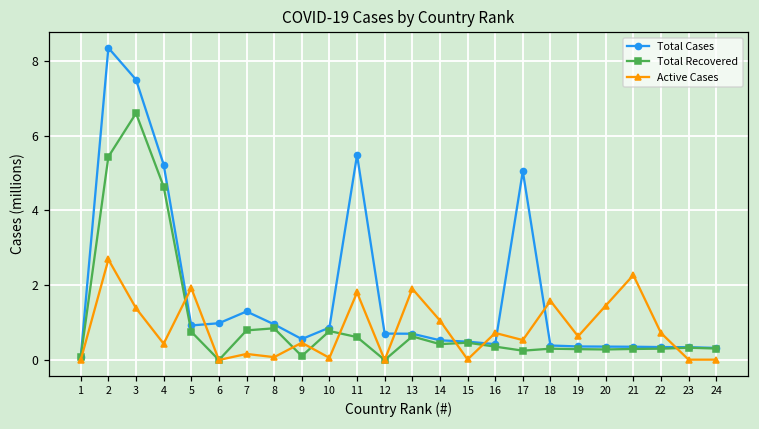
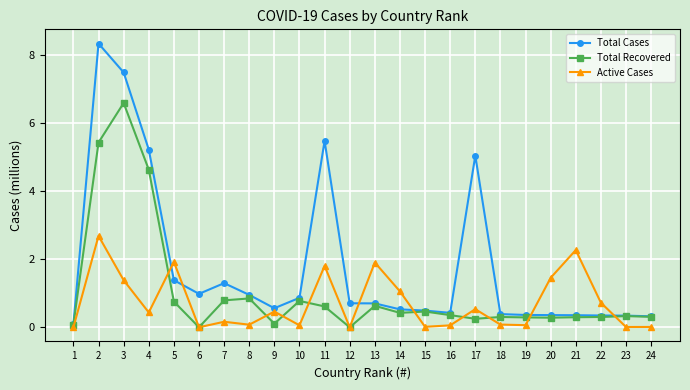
  {
    "Total Cases": {
      "2": 8.3,
      "3": 7.5,
      "4": 5.2,
-     "5": 0.9,
+     "5": 1.4,
      "6": 1.0,
      "7": 1.3,
      "8": 1.0,
      "9": 0.6,
      "10": 0.9,
      "11": 5.5,
      "12": 0.7,
      "14": 0.5,
      "17": 5.0,
      "18": 0.4,
      "20": 0.4
    },
    "Total Recovered": {
      "2": 5.4,
      "3": 6.6,
      "4": 4.6,
      "5": 0.8,
      "7": 0.8,
      "8": 0.8,
      "9": 0.1,
      "10": 0.8,
      "11": 0.6,
      "14": 0.4,
      "17": 0.2,
      "18": 0.3,
      "20": 0.3
    },
    "Active Cases": {
      "1": 0.0,
      "2": 2.7,
      "3": 1.4,
      "4": 0.4,
      "5": 1.9,
      "7": 0.2,
      "8": 0.1,
      "9": 0.5,
      "10": 0.1,
      "11": 1.8,
      "13": 1.9,
      "14": 1.1,
      "15": 0.0,
-     "16": 0.7,
+     "16": 0.1,
      "17": 0.5,
-     "18": 1.6,
-     "19": 0.6,
+     "18": 0.1,
+     "19": 0.1,
      "20": 1.5,
      "21": 2.3,
      "22": 0.7,
      "23": 0.0,
      "24": 0.0
    }
  }
